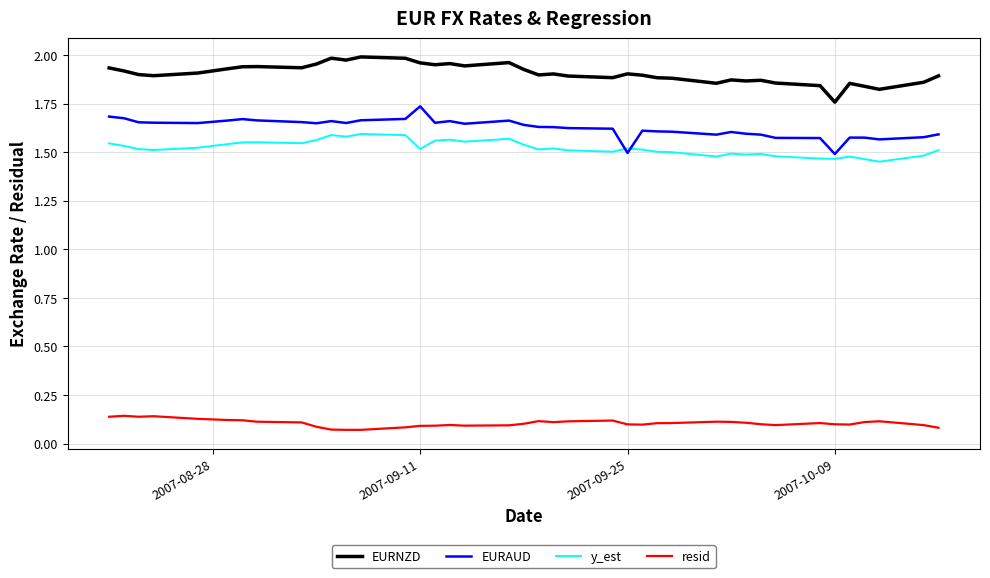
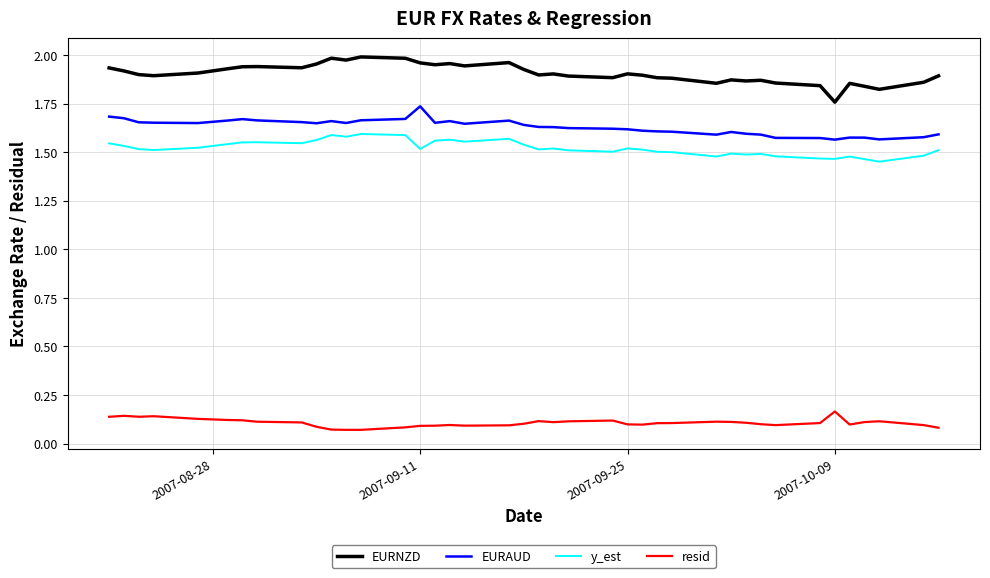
  {
    "EURNZD": {
      "2007-09-11": 1.96,
      "2007-09-25": 1.90,
      "2007-10-09": 1.76
    },
    "EURAUD": {
      "2007-09-11": 1.74,
-     "2007-09-25": 1.50,
-     "2007-10-09": 1.49
+     "2007-09-25": 1.62,
+     "2007-10-09": 1.57
    },
    "y_est": {
      "2007-09-11": 1.52,
      "2007-09-25": 1.52,
      "2007-10-09": 1.47
    },
    "resid": {
      "2007-09-11": 0.09,
      "2007-09-25": 0.10,
-     "2007-10-09": 0.10
+     "2007-10-09": 0.17
    }
  }
